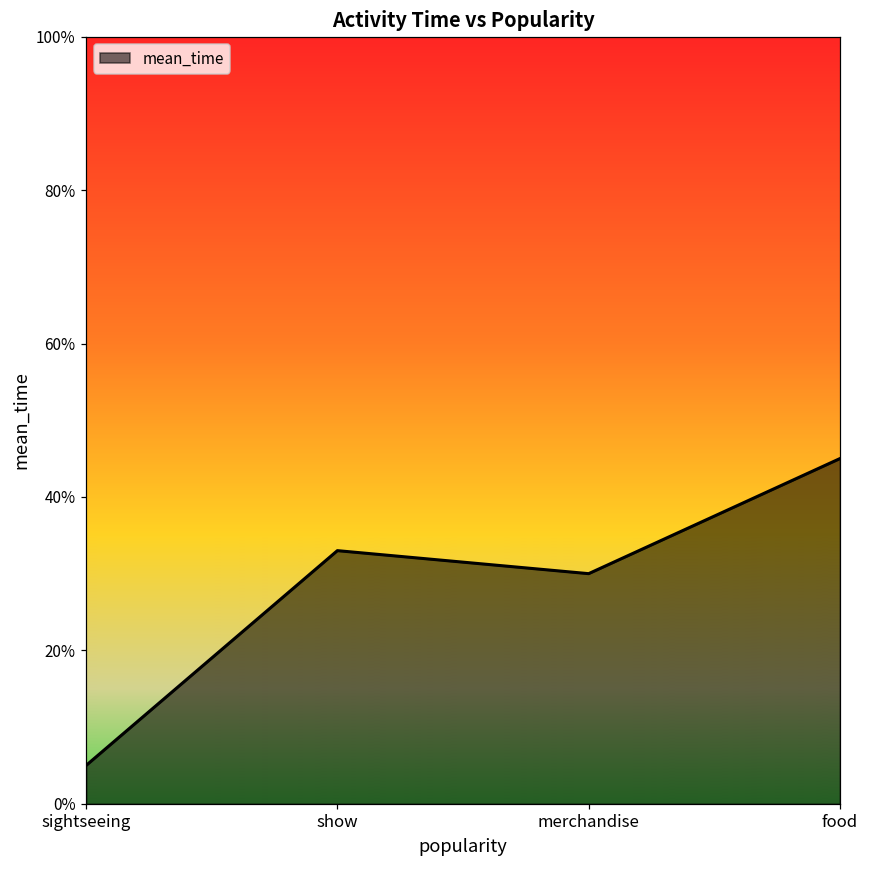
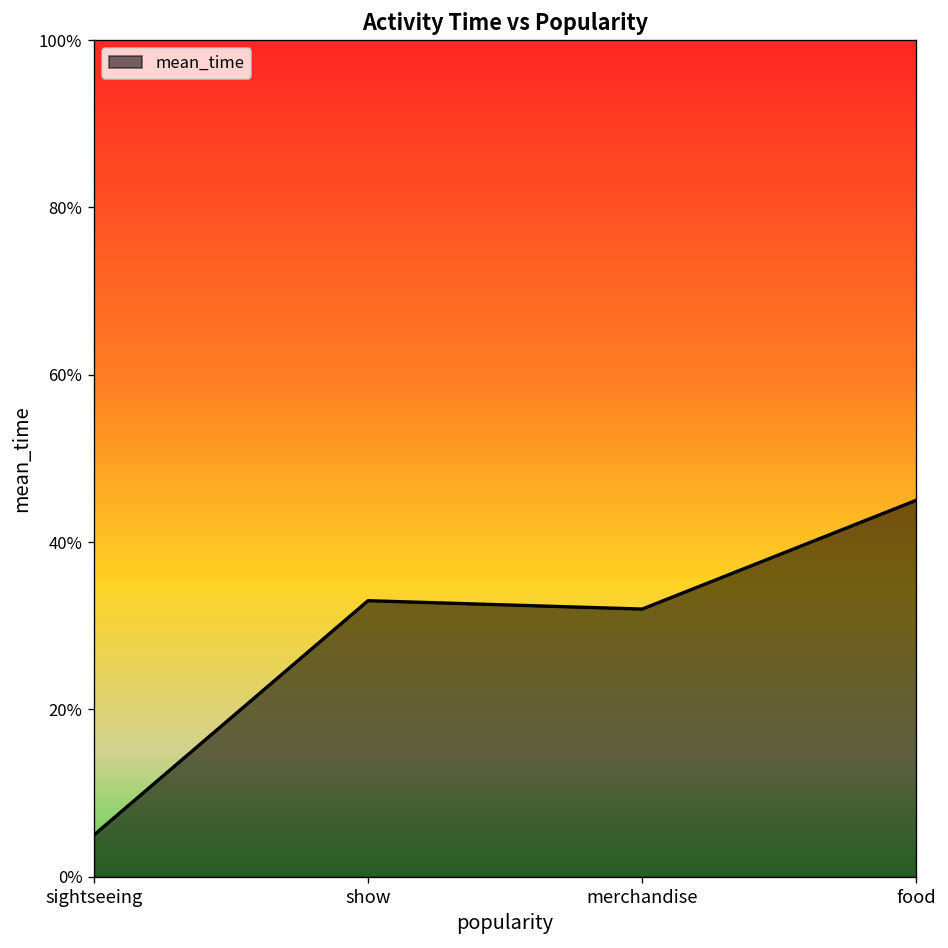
  {
    "sightseeing": "5%",
    "show": "33%",
-   "merchandise": "30%",
+   "merchandise": "32%",
    "food": "45%"
  }
